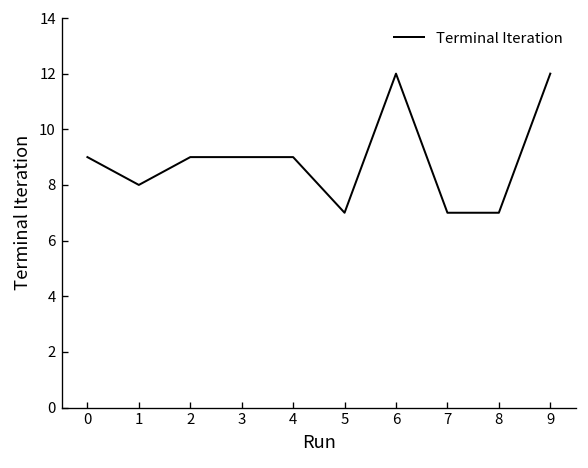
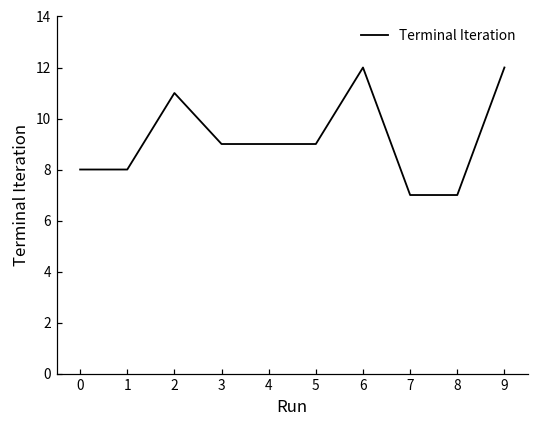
  {
-   "0": 9,
+   "0": 8,
    "1": 8,
-   "2": 9,
+   "2": 11,
    "3": 9,
    "4": 9,
-   "5": 7,
+   "5": 9,
    "6": 12,
    "7": 7,
    "8": 7,
    "9": 12
  }
